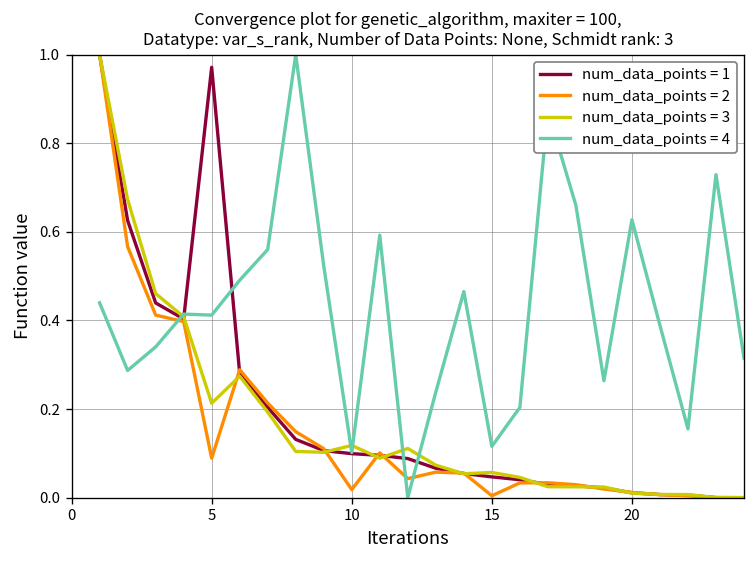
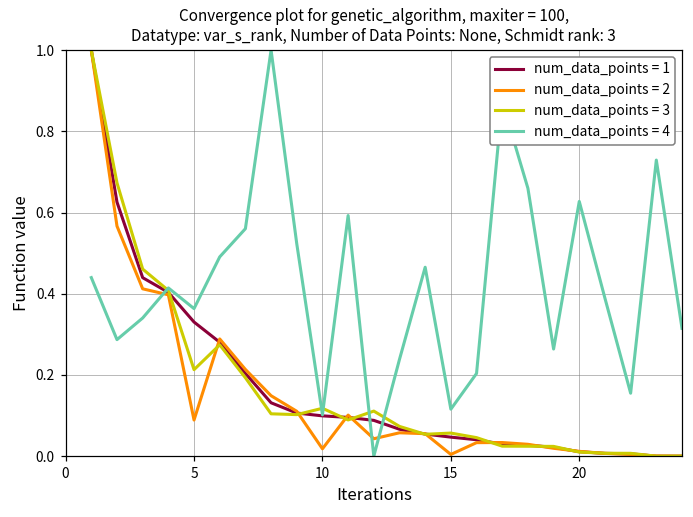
  {
    "num_data_points = 1": {
-     "5": 0.97,
+     "5": 0.33,
      "15": 0.05
    },
    "num_data_points = 2": {
      "5": 0.09,
      "10": 0.02,
      "15": 0.00
    },
    "num_data_points = 3": {
      "5": 0.21,
      "10": 0.12,
      "15": 0.06
    },
    "num_data_points = 4": {
-     "5": 0.41,
+     "5": 0.36,
      "15": 0.12,
      "20": 0.63
    }
  }
